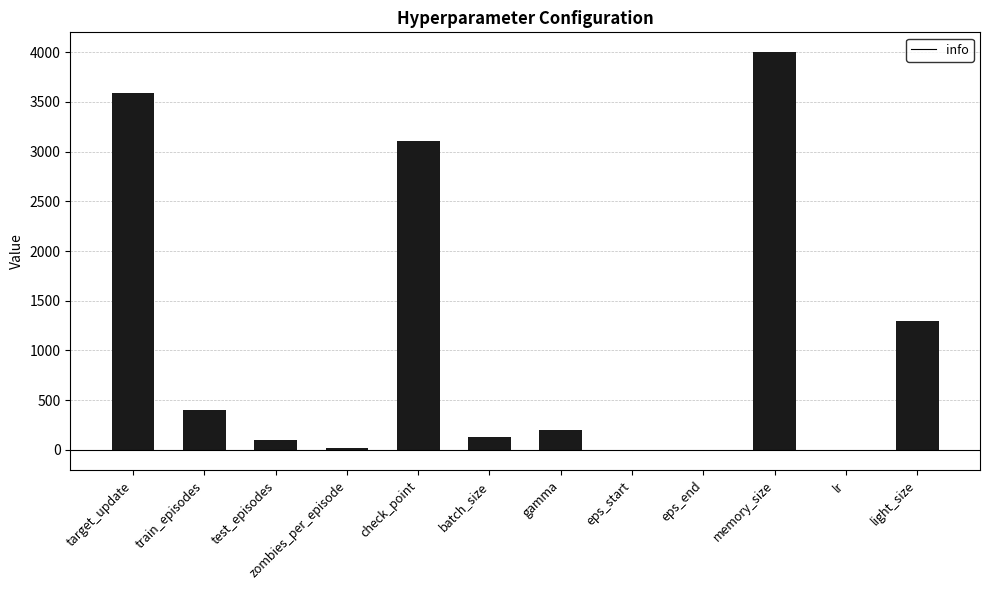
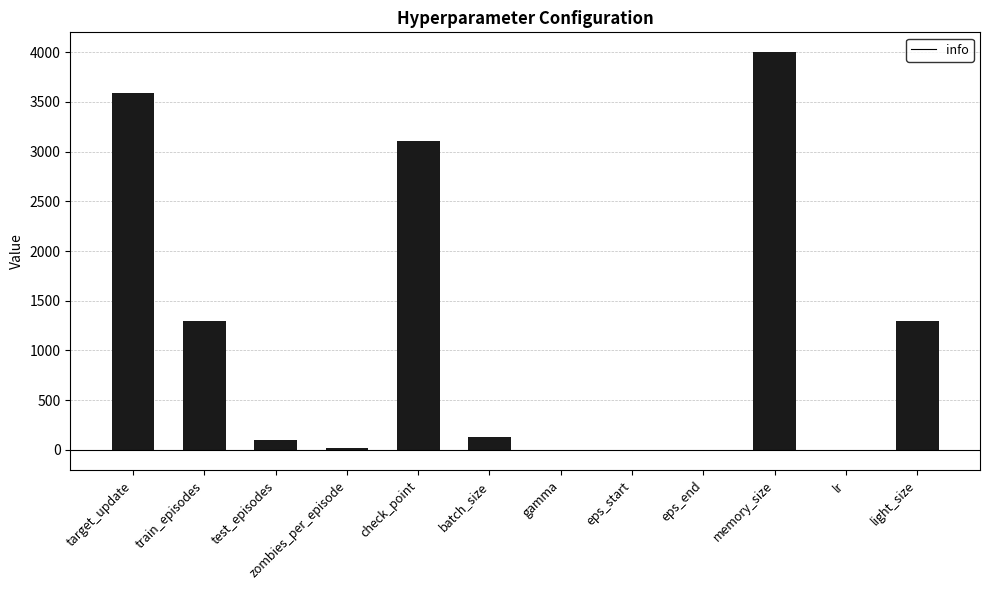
  {
    "target_update": 3600,
-   "train_episodes": 400,
+   "train_episodes": 1300,
    "test_episodes": 100,
    "check_point": 3100,
    "batch_size": 100,
-   "gamma": 200,
+   "gamma": 0,
    "memory_size": 4000,
    "light_size": 1300
  }
